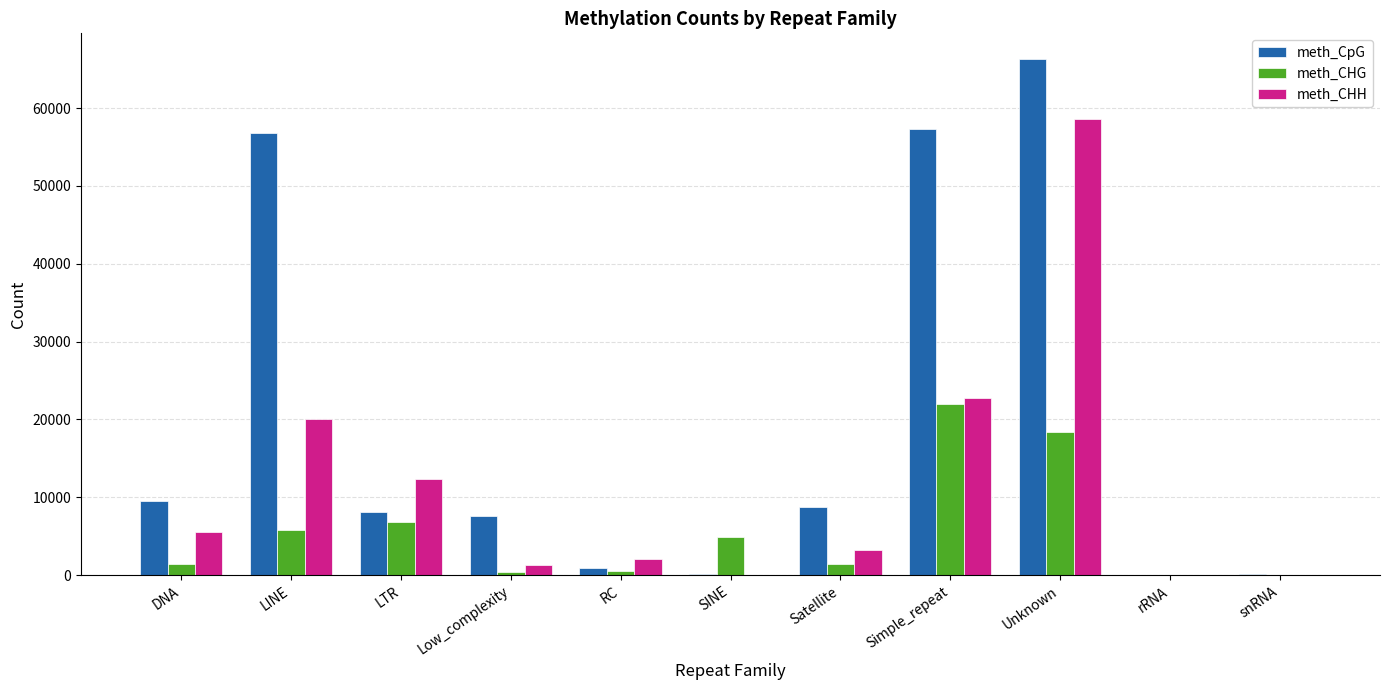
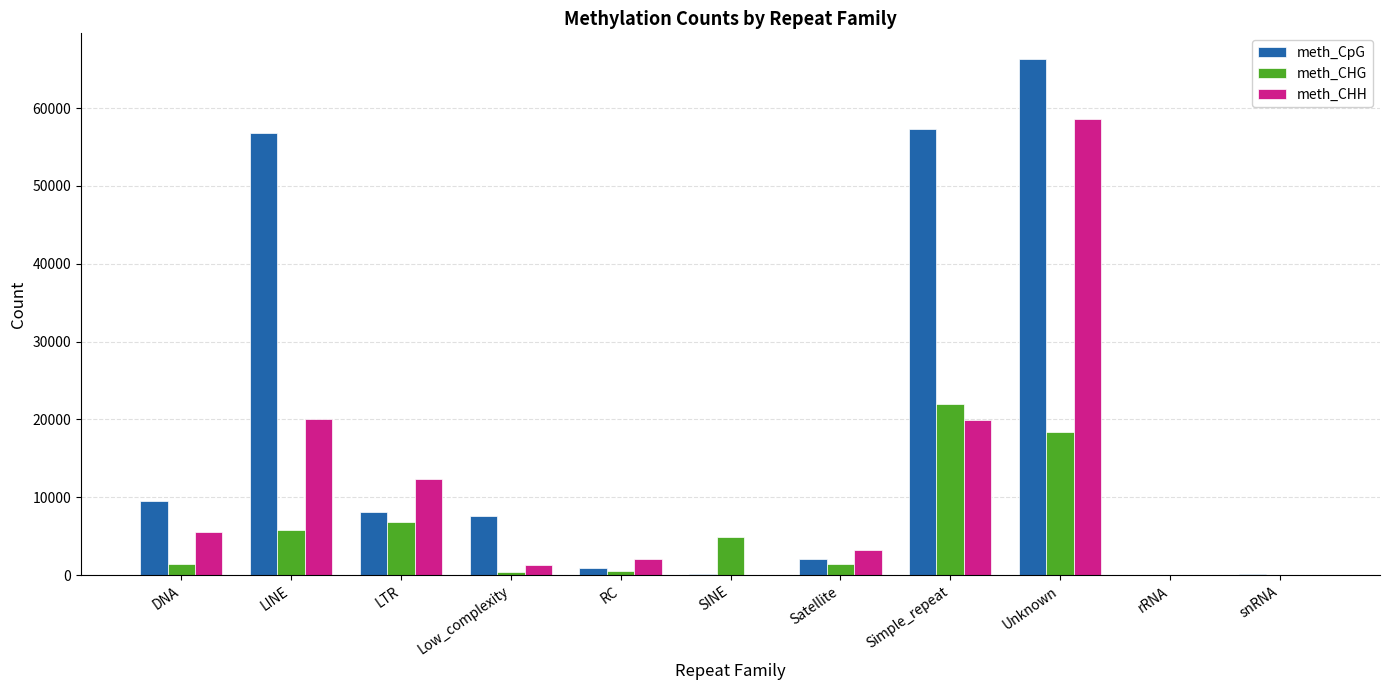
  {
    "meth_CpG": {
      "DNA": 10000,
      "LINE": 57000,
      "LTR": 8000,
      "Low_complexity": 8000,
      "RC": 1000,
-     "Satellite": 9000,
+     "Satellite": 2000,
      "Simple_repeat": 57000,
      "Unknown": 66000
    },
    "meth_CHG": {
      "DNA": 1000,
      "LINE": 6000,
      "LTR": 7000,
      "Low_complexity": 0,
      "RC": 1000,
      "SINE": 5000,
      "Satellite": 1000,
      "Simple_repeat": 22000,
      "Unknown": 18000
    },
    "meth_CHH": {
      "DNA": 6000,
      "LINE": 20000,
      "LTR": 12000,
      "Low_complexity": 1000,
      "RC": 2000,
      "Satellite": 3000,
-     "Simple_repeat": 23000,
+     "Simple_repeat": 20000,
      "Unknown": 59000
    }
  }
